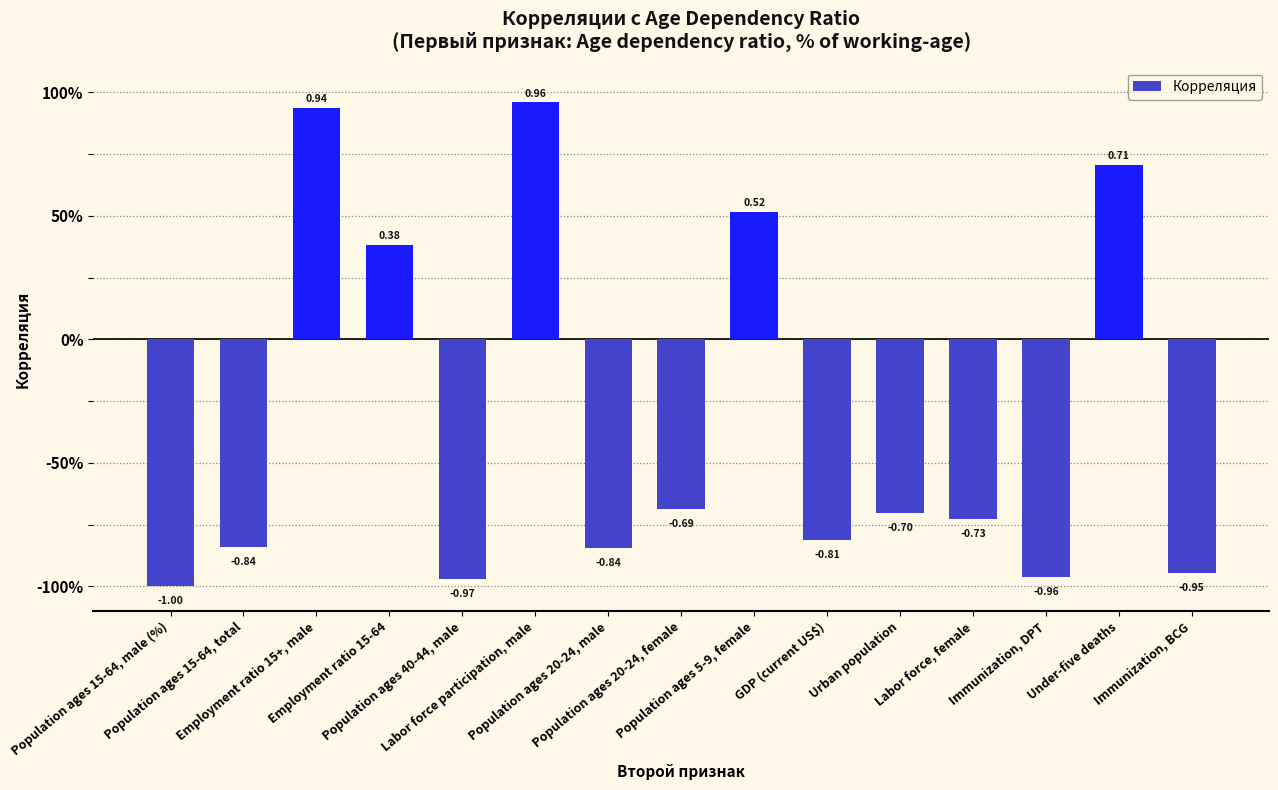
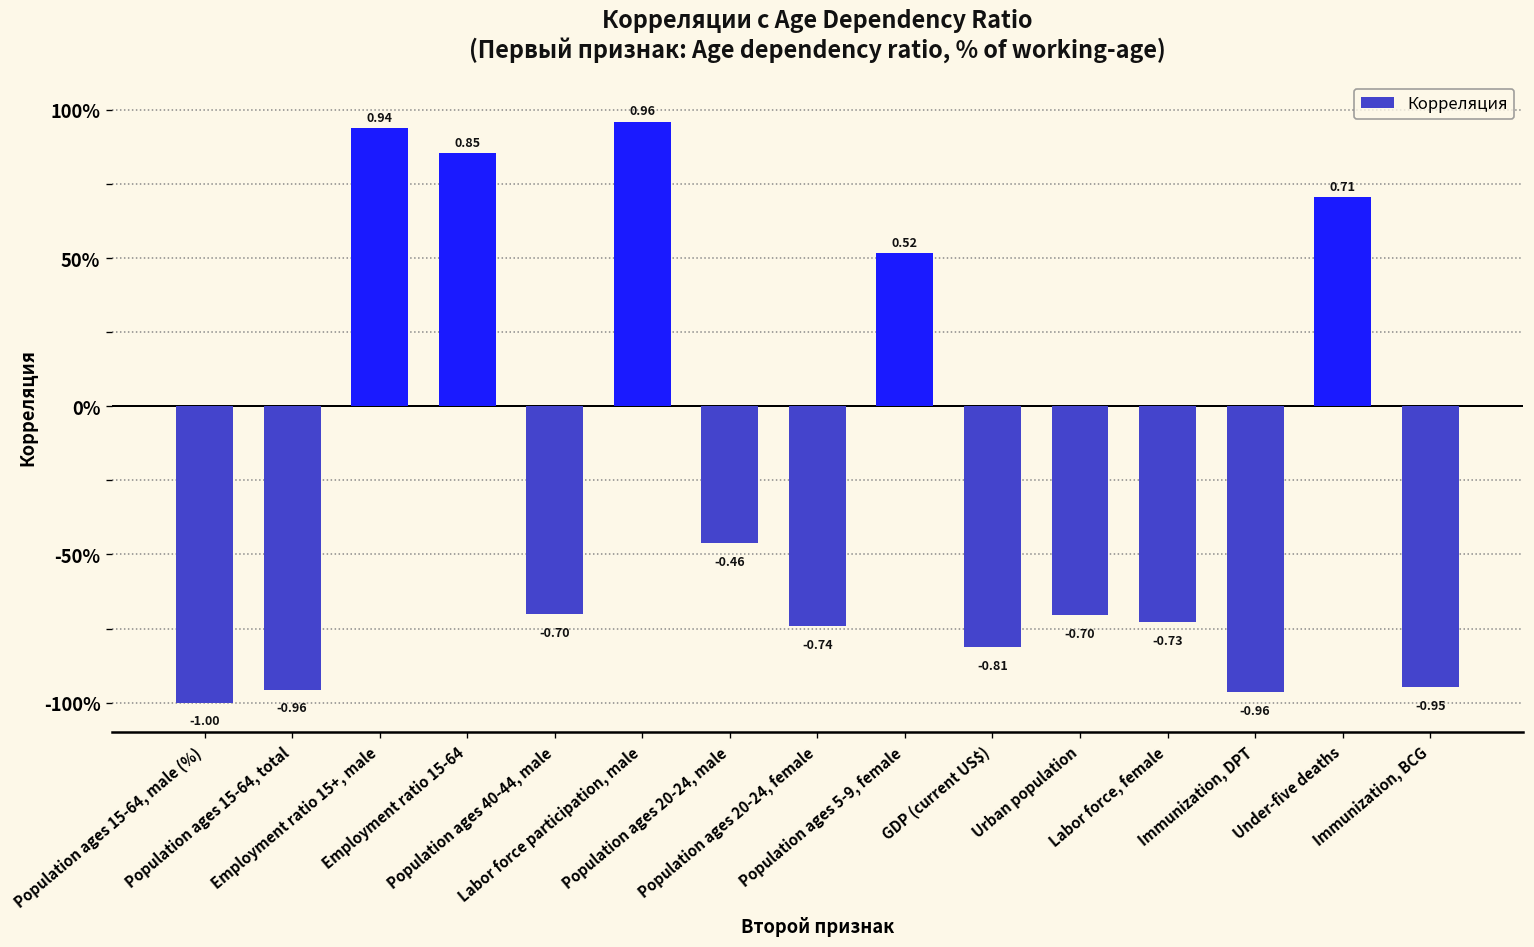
  {
    "Population ages 15-64, male (%)": -1.00,
-   "Population ages 15-64, total": -0.84,
+   "Population ages 15-64, total": -0.96,
    "Employment ratio 15+, male": 0.94,
-   "Employment ratio 15-64": 0.38,
-   "Population ages 40-44, male": -0.97,
+   "Employment ratio 15-64": 0.85,
+   "Population ages 40-44, male": -0.70,
    "Labor force participation, male": 0.96,
-   "Population ages 20-24, male": -0.84,
-   "Population ages 20-24, female": -0.69,
+   "Population ages 20-24, male": -0.46,
+   "Population ages 20-24, female": -0.74,
    "Population ages 5-9, female": 0.52,
    "GDP (current US$)": -0.81,
    "Urban population": -0.70,
    "Labor force, female": -0.73,
    "Immunization, DPT": -0.96,
    "Under-five deaths": 0.71,
    "Immunization, BCG": -0.95
  }
